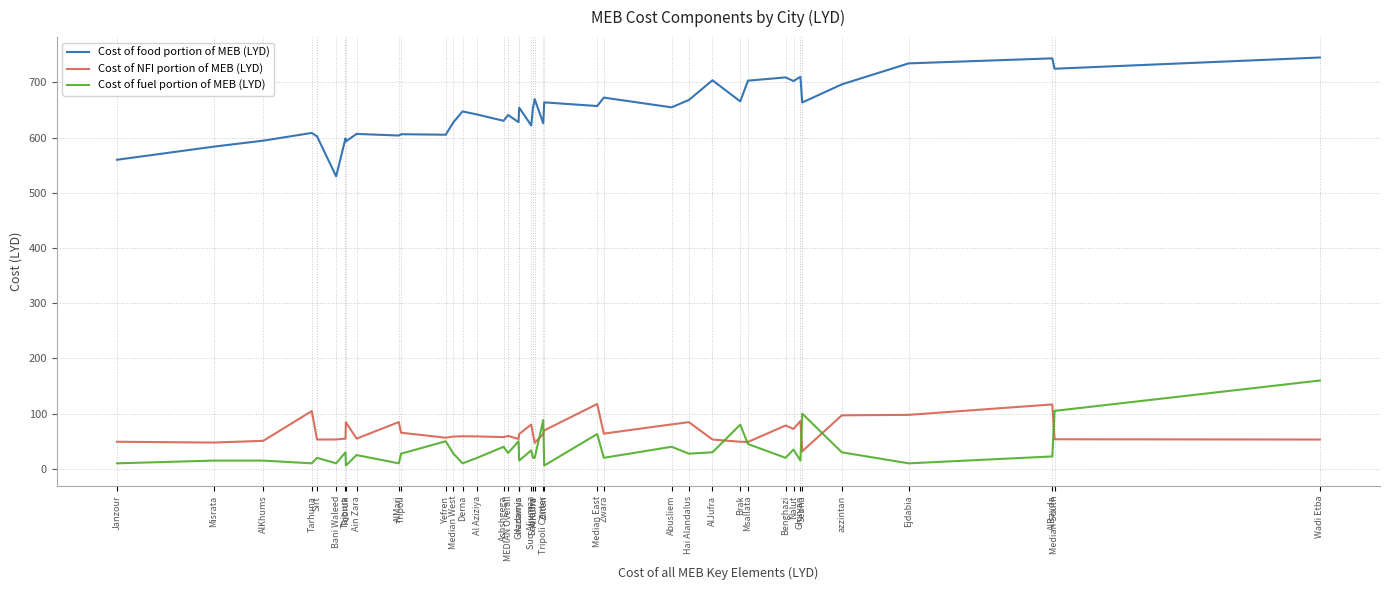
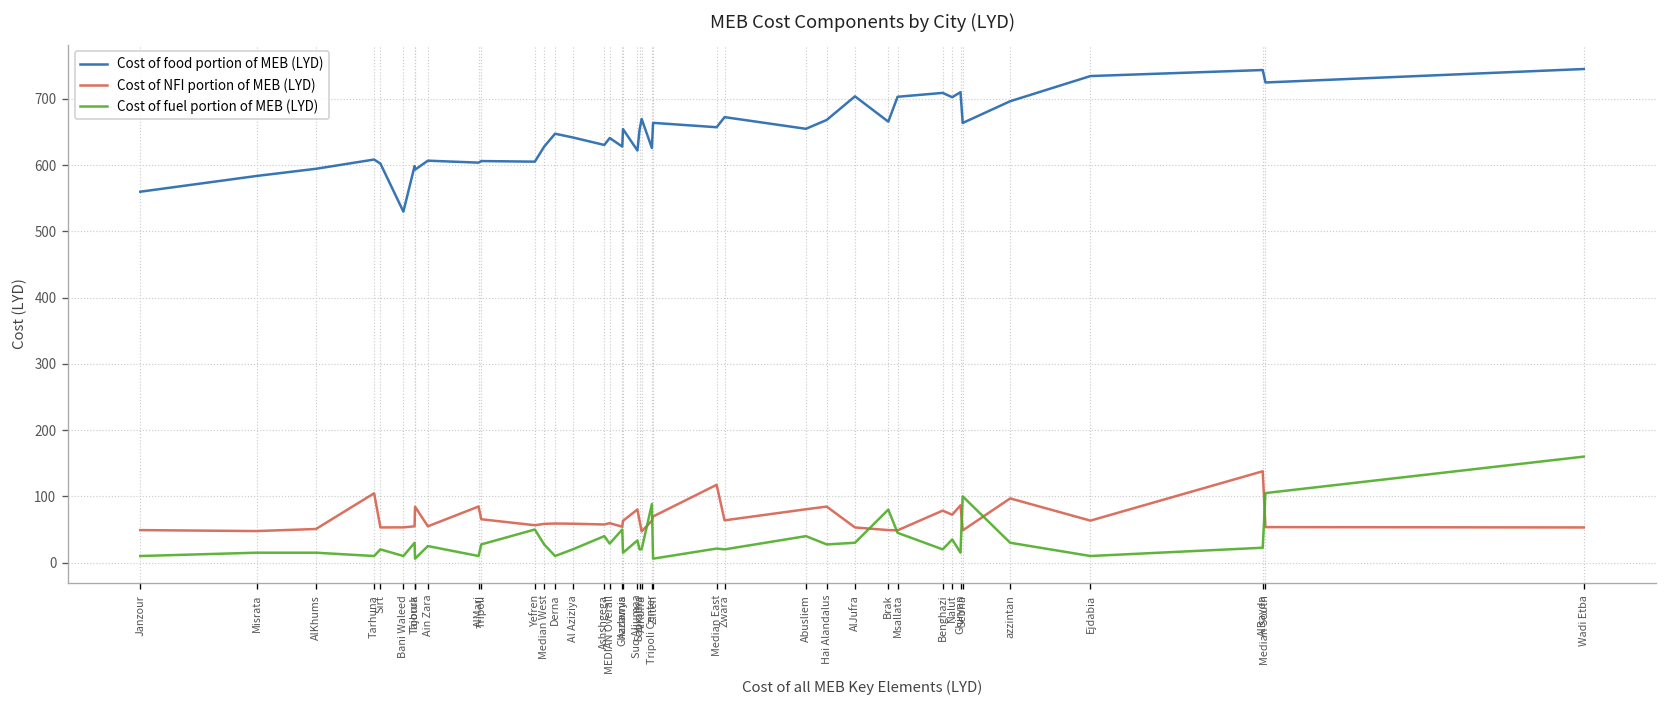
  {
    "Cost of food portion of MEB (LYD)": {
      "Janzour": 560,
      "Misrata": 580,
      "AlKhums": 590,
      "Tarhuna": 610,
      "Sirt": 600,
      "Bani Waleed": 530,
      "Tajoura": 600,
      "Tobruk": 590,
      "Ain Zara": 610,
      "AlMarj": 600,
      "Tripoli": 610,
      "Yefren": 610,
      "Median West": 630,
      "Derna": 650,
      "Al Aziziya": 640,
      "Ashshgega": 630,
      "MEDIAN Overall": 640,
      "Ghadamis": 630,
      "Azzawya": 650,
      "Suq Aljumaa": 620,
      "Sabratha": 650,
      "AlKufra": 670,
      "Tripoli Center": 630,
      "Zliten": 660,
      "Median East": 660,
      "Zwara": 670,
      "Abusliem": 650,
      "Hai Alandalus": 670,
      "AlJufra": 700,
      "Brak": 670,
      "Msallata": 700,
      "Benghazi": 710,
      "Nalut": 700,
      "Ghiryan": 710,
      "Sebha": 660,
      "azzintan": 700,
      "Ejdabia": 730,
      "AlBayda": 740,
      "Median South": 720,
      "Wadi Etba": 740
    },
    "Cost of NFI portion of MEB (LYD)": {
      "Janzour": 50,
      "Misrata": 50,
      "AlKhums": 50,
      "Tarhuna": 100,
      "Sirt": 50,
      "Bani Waleed": 50,
      "Tajoura": 50,
      "Tobruk": 80,
      "Ain Zara": 50,
      "AlMarj": 80,
      "Tripoli": 70,
      "Yefren": 60,
      "Median West": 60,
      "Derna": 60,
      "Al Aziziya": 60,
      "Ashshgega": 60,
      "MEDIAN Overall": 60,
      "Azzawya": 60,
      "Suq Aljumaa": 80,
      "Sabratha": 60,
      "AlKufra": 50,
      "Tripoli Center": 60,
      "Zliten": 70,
      "Median East": 120,
      "Zwara": 60,
      "Abusliem": 80,
      "Hai Alandalus": 80,
      "AlJufra": 50,
      "Brak": 50,
      "Benghazi": 80,
      "Nalut": 70,
      "Ghiryan": 90,
-     "Sebha": 30,
+     "Sebha": 50,
      "azzintan": 100,
-     "Ejdabia": 100,
-     "AlBayda": 120,
+     "Ejdabia": 60,
+     "AlBayda": 140,
      "Median South": 50,
      "Wadi Etba": 50
    },
    "Cost of fuel portion of MEB (LYD)": {
      "Janzour": 10,
      "Misrata": 20,
      "AlKhums": 20,
      "Tarhuna": 10,
      "Sirt": 20,
      "Bani Waleed": 10,
      "Tajoura": 30,
      "Tobruk": 10,
      "Ain Zara": 30,
      "AlMarj": 10,
      "Tripoli": 30,
      "Yefren": 50,
      "Median West": 30,
      "Derna": 10,
      "Al Aziziya": 20,
      "Ashshgega": 40,
      "MEDIAN Overall": 30,
      "Azzawya": 20,
      "Suq Aljumaa": 30,
      "Sabratha": 20,
      "AlKufra": 20,
      "Tripoli Center": 90,
      "Zliten": 10,
-     "Median East": 60,
+     "Median East": 20,
      "Zwara": 20,
      "Abusliem": 40,
      "Hai Alandalus": 30,
      "AlJufra": 30,
      "Brak": 80,
      "Benghazi": 20,
      "Nalut": 40,
      "Ghiryan": 20,
      "Sebha": 100,
      "azzintan": 30,
      "Ejdabia": 10,
      "AlBayda": 20,
      "Median South": 110,
      "Wadi Etba": 160
    }
  }
